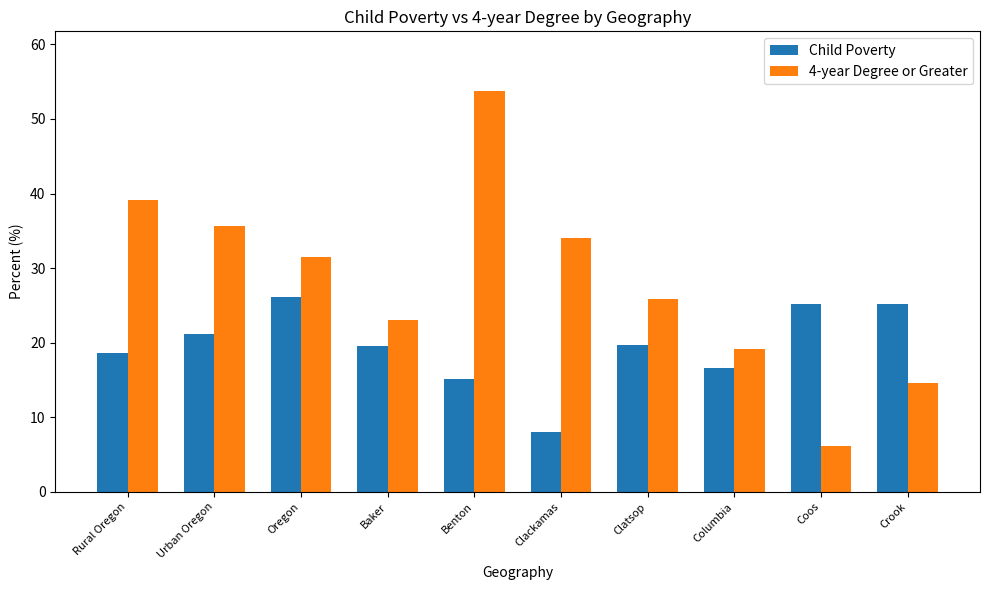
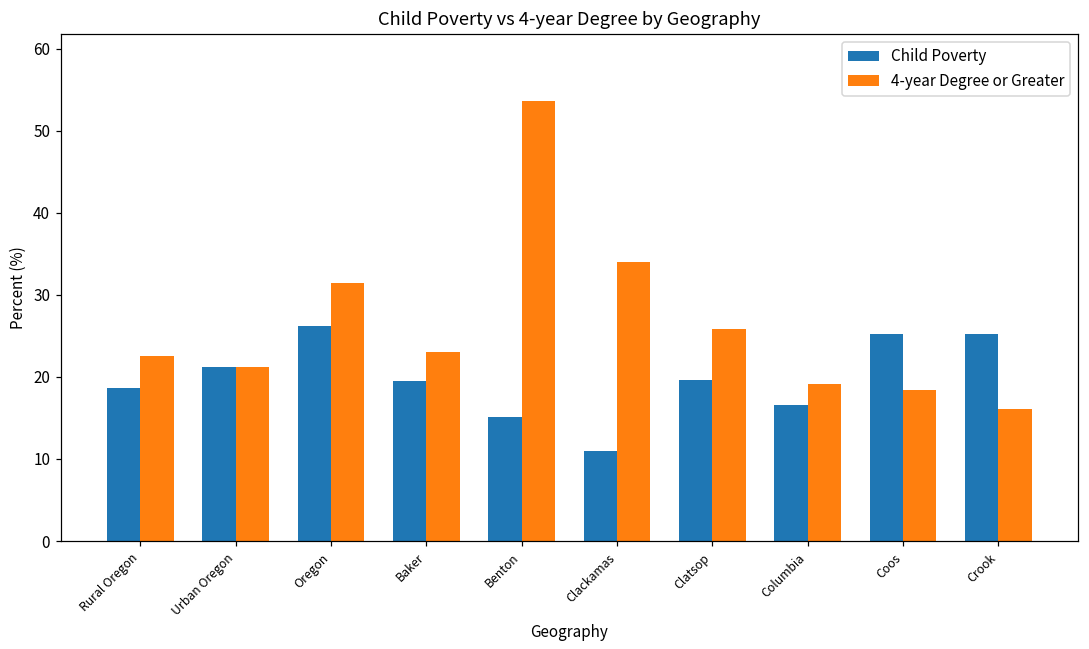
  {
    "Child Poverty": {
      "Rural Oregon": 19,
      "Urban Oregon": 21,
      "Oregon": 26,
      "Baker": 20,
      "Benton": 15,
-     "Clackamas": 8,
+     "Clackamas": 11,
      "Clatsop": 20,
      "Columbia": 17,
      "Coos": 25,
      "Crook": 25
    },
    "4-year Degree or Greater": {
-     "Rural Oregon": 39,
-     "Urban Oregon": 36,
+     "Rural Oregon": 23,
+     "Urban Oregon": 21,
      "Oregon": 31,
      "Baker": 23,
      "Benton": 54,
      "Clackamas": 34,
      "Clatsop": 26,
      "Columbia": 19,
-     "Coos": 6,
-     "Crook": 15
+     "Coos": 18,
+     "Crook": 16
    }
  }
